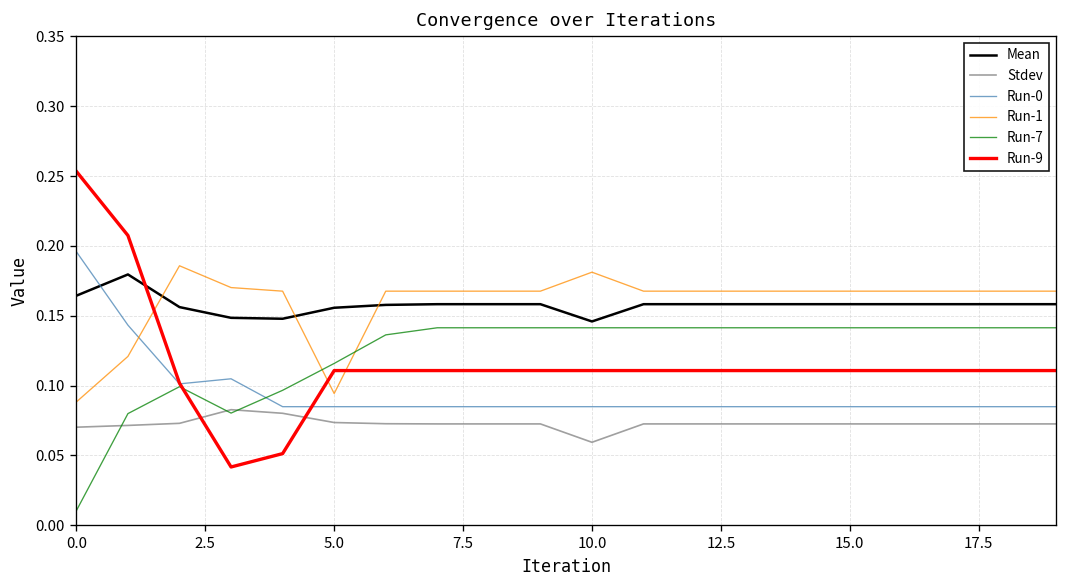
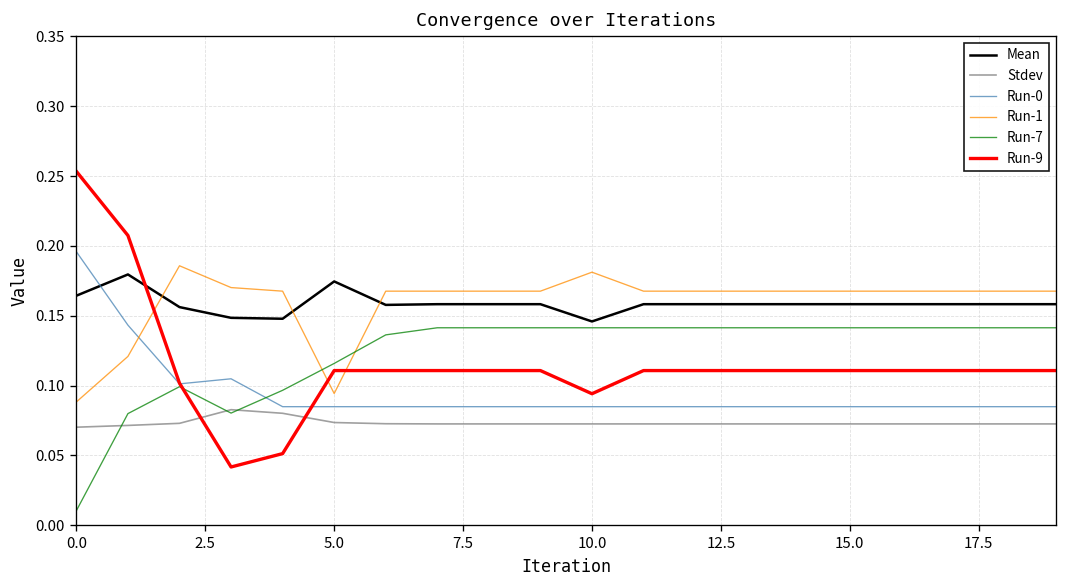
  {
    "Mean": {
      "0.0": 0.164,
-     "5.0": 0.156,
+     "5.0": 0.175,
      "10.0": 0.146,
      "15.0": 0.158
    },
    "Stdev": {
      "0.0": 0.070,
      "5.0": 0.074,
-     "10.0": 0.059,
+     "10.0": 0.073,
      "15.0": 0.073
    },
    "Run-0": {
      "0.0": 0.196,
      "5.0": 0.085,
      "10.0": 0.085,
      "15.0": 0.085
    },
    "Run-1": {
      "0.0": 0.088,
      "5.0": 0.094,
      "10.0": 0.181,
      "15.0": 0.168
    },
    "Run-7": {
      "0.0": 0.010,
      "5.0": 0.116,
      "10.0": 0.141,
      "15.0": 0.141
    },
    "Run-9": {
      "0.0": 0.253,
      "5.0": 0.111,
-     "10.0": 0.111,
+     "10.0": 0.094,
      "15.0": 0.111
    }
  }
